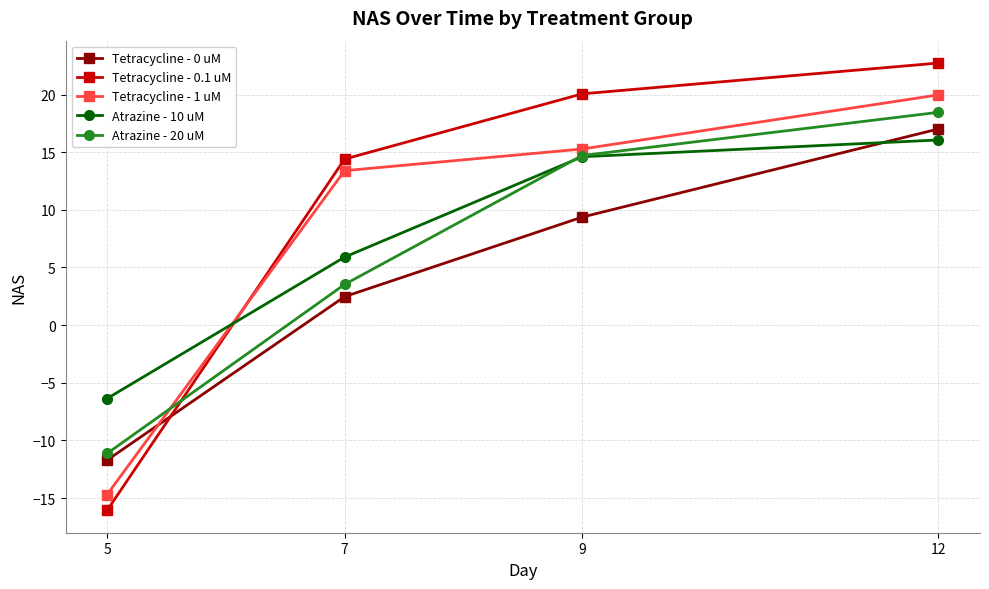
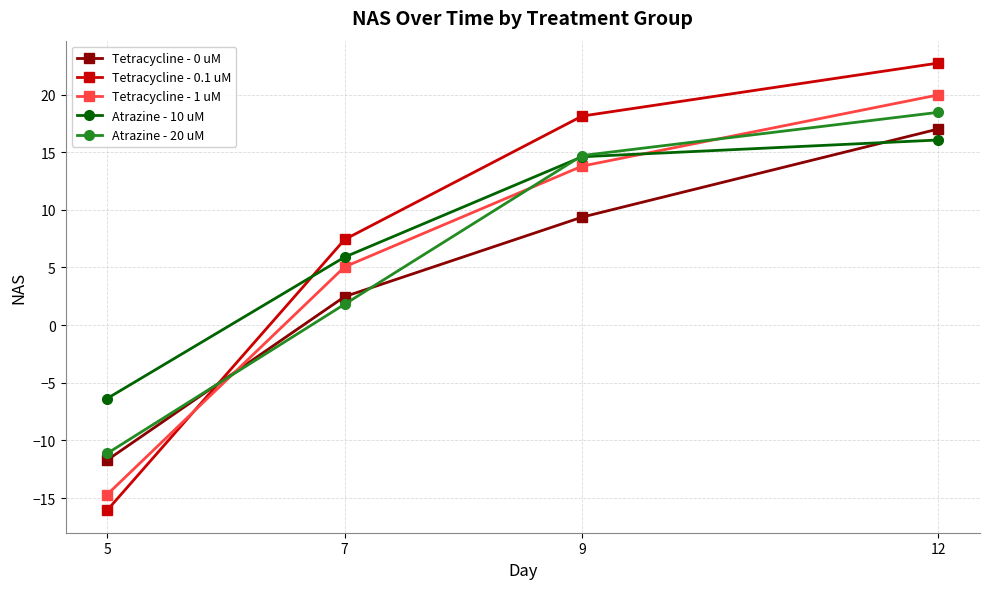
  {
    "Tetracycline - 0 uM": {
      "5": -11.7,
      "7": 2.5,
      "9": 9.4,
      "12": 17.0
    },
    "Tetracycline - 0.1 uM": {
      "5": -16.1,
-     "7": 14.4,
-     "9": 20.1,
+     "7": 7.4,
+     "9": 18.1,
      "12": 22.7
    },
    "Tetracycline - 1 uM": {
      "5": -14.7,
-     "7": 13.4,
-     "9": 15.3,
+     "7": 5.1,
+     "9": 13.8,
      "12": 20.0
    },
    "Atrazine - 10 uM": {
      "5": -6.4,
      "7": 5.9,
      "12": 16.1
    },
    "Atrazine - 20 uM": {
      "5": -11.1,
-     "7": 3.5,
+     "7": 1.8,
      "12": 18.5
    }
  }
